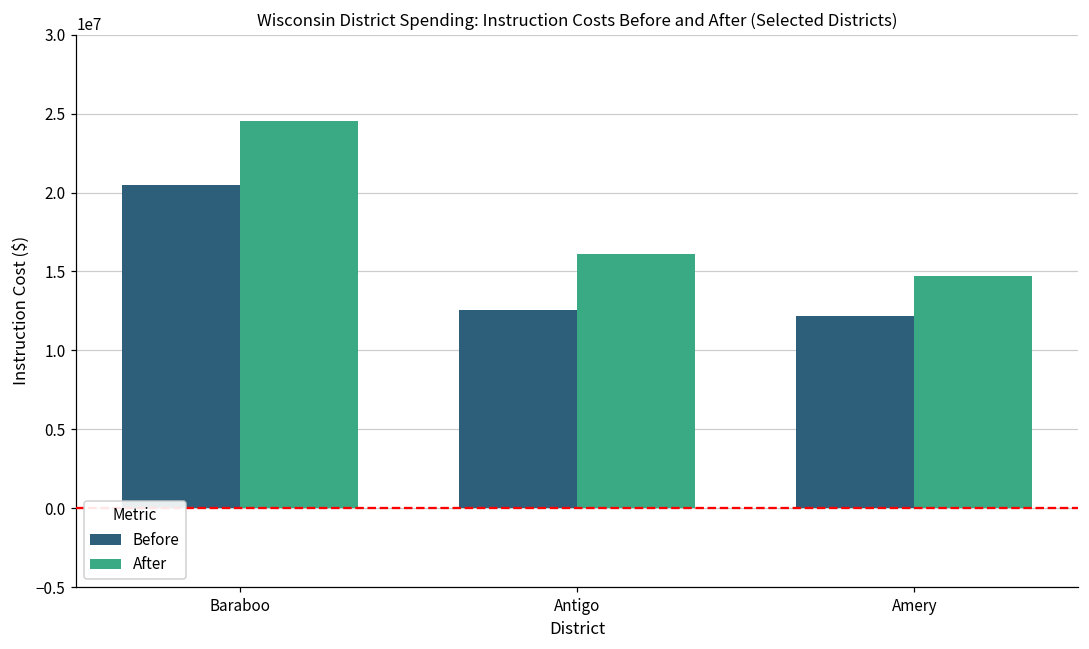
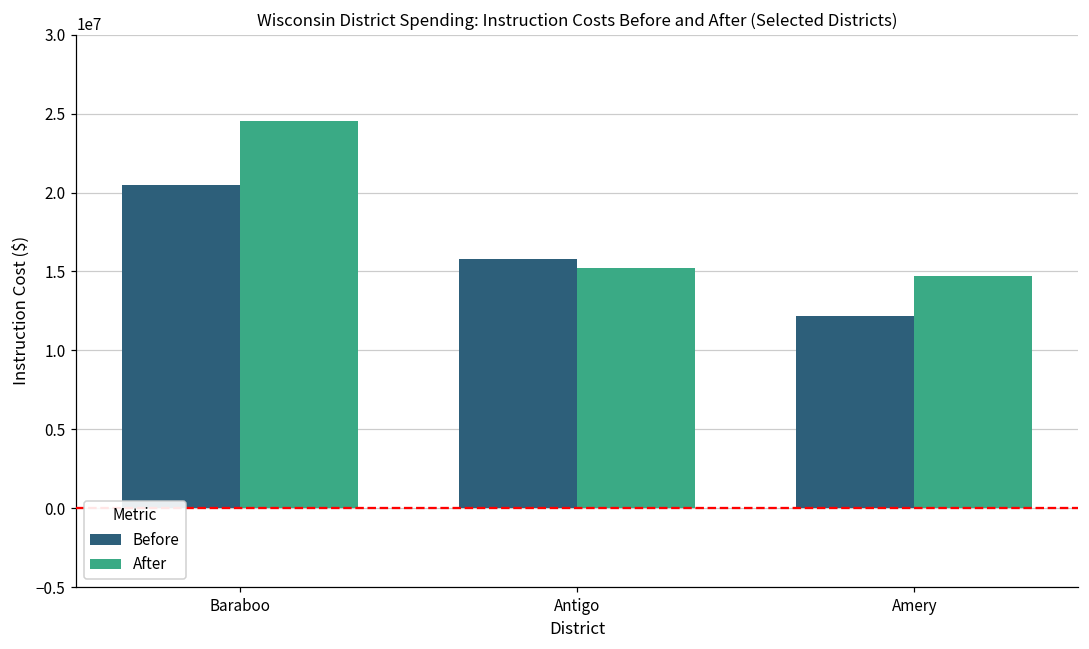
  {
    "Before": {
      "Baraboo": 20500000,
-     "Antigo": 12600000,
+     "Antigo": 15800000,
      "Amery": 12200000
    },
    "After": {
      "Baraboo": 24600000,
-     "Antigo": 16100000,
+     "Antigo": 15200000,
      "Amery": 14700000
    }
  }
